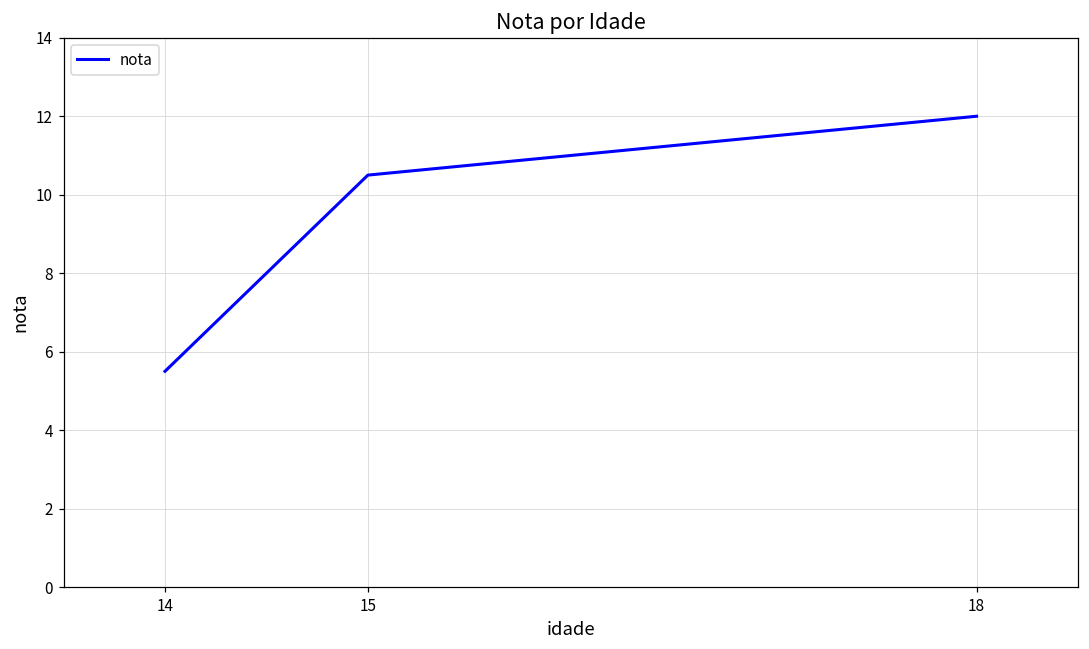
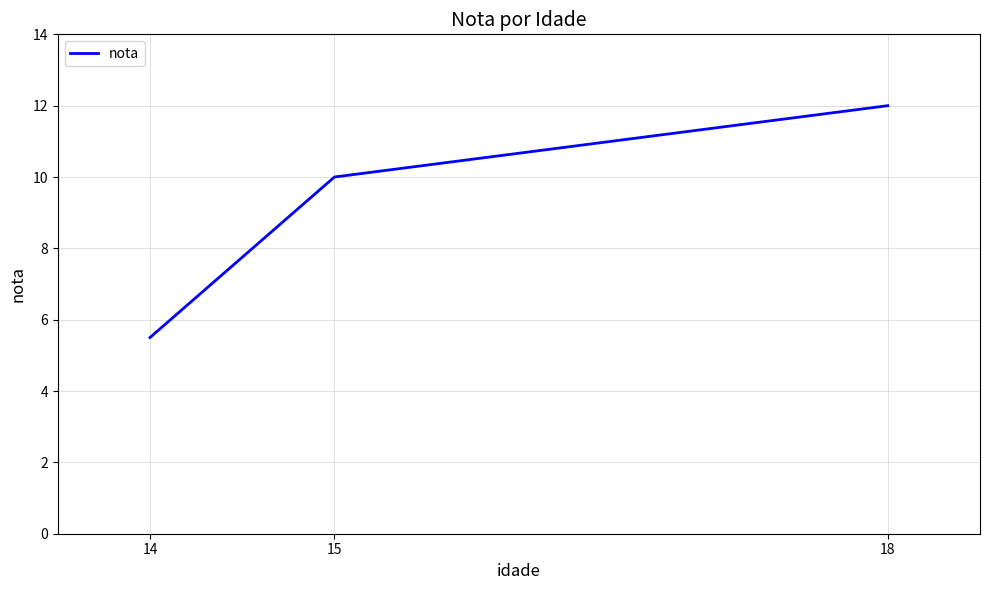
  {
    "14": 5.5,
-   "15": 10.5,
+   "15": 10.0,
    "18": 12.0
  }
